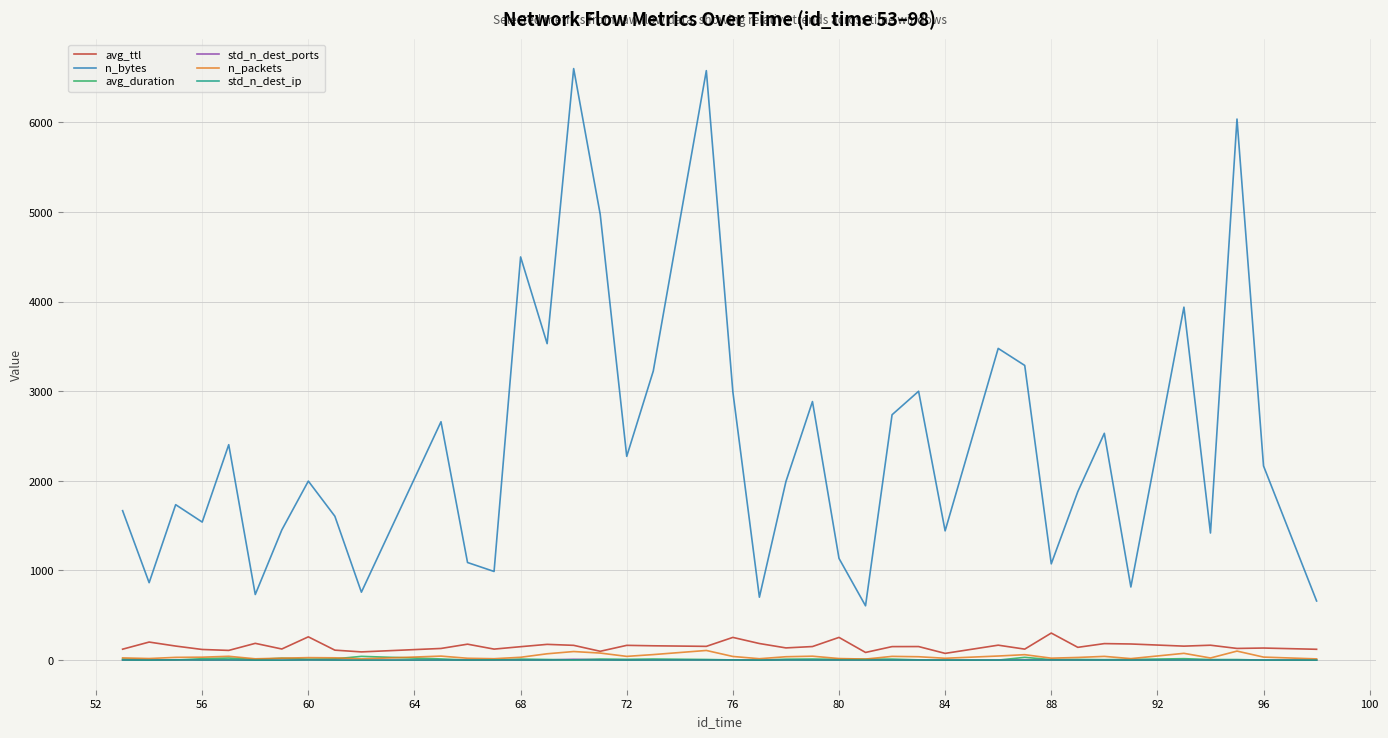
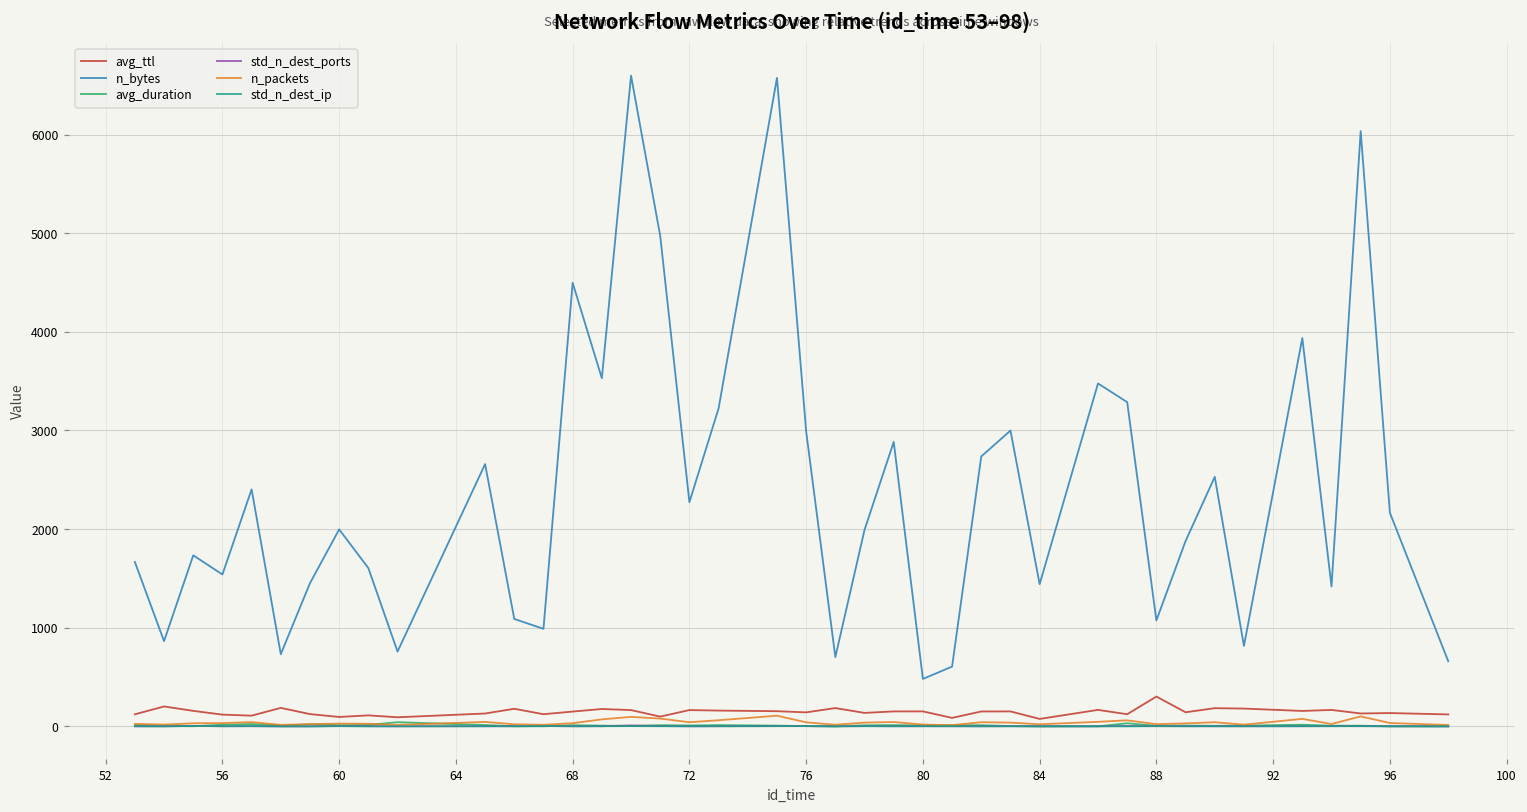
  {
    "avg_ttl": {
      "56": 100,
-     "60": 300,
+     "60": 100,
      "68": 200,
      "72": 200,
-     "76": 300,
-     "80": 300,
+     "76": 100,
+     "80": 200,
      "84": 100,
      "88": 300,
      "96": 100
    },
    "n_bytes": {
      "56": 1500,
      "60": 2000,
      "68": 4500,
      "72": 2300,
      "76": 3000,
-     "80": 1100,
+     "80": 500,
      "84": 1400,
      "88": 1100,
      "96": 2200
    },
    "n_packets": {
      "72": 0,
      "76": 0,
      "96": 0
    }
  }
